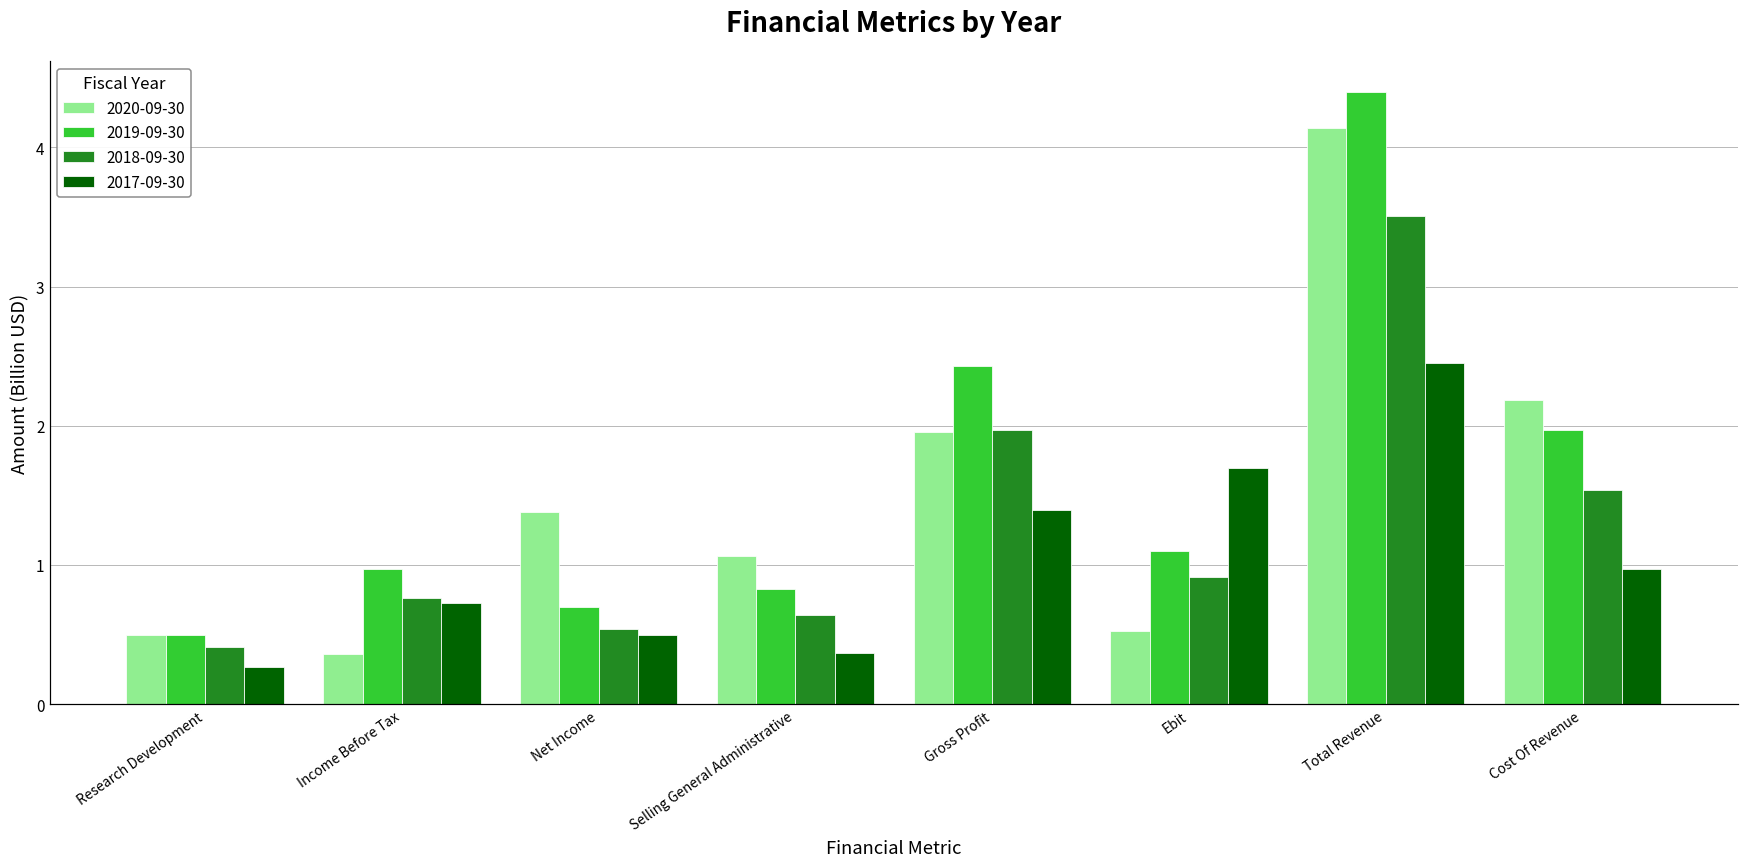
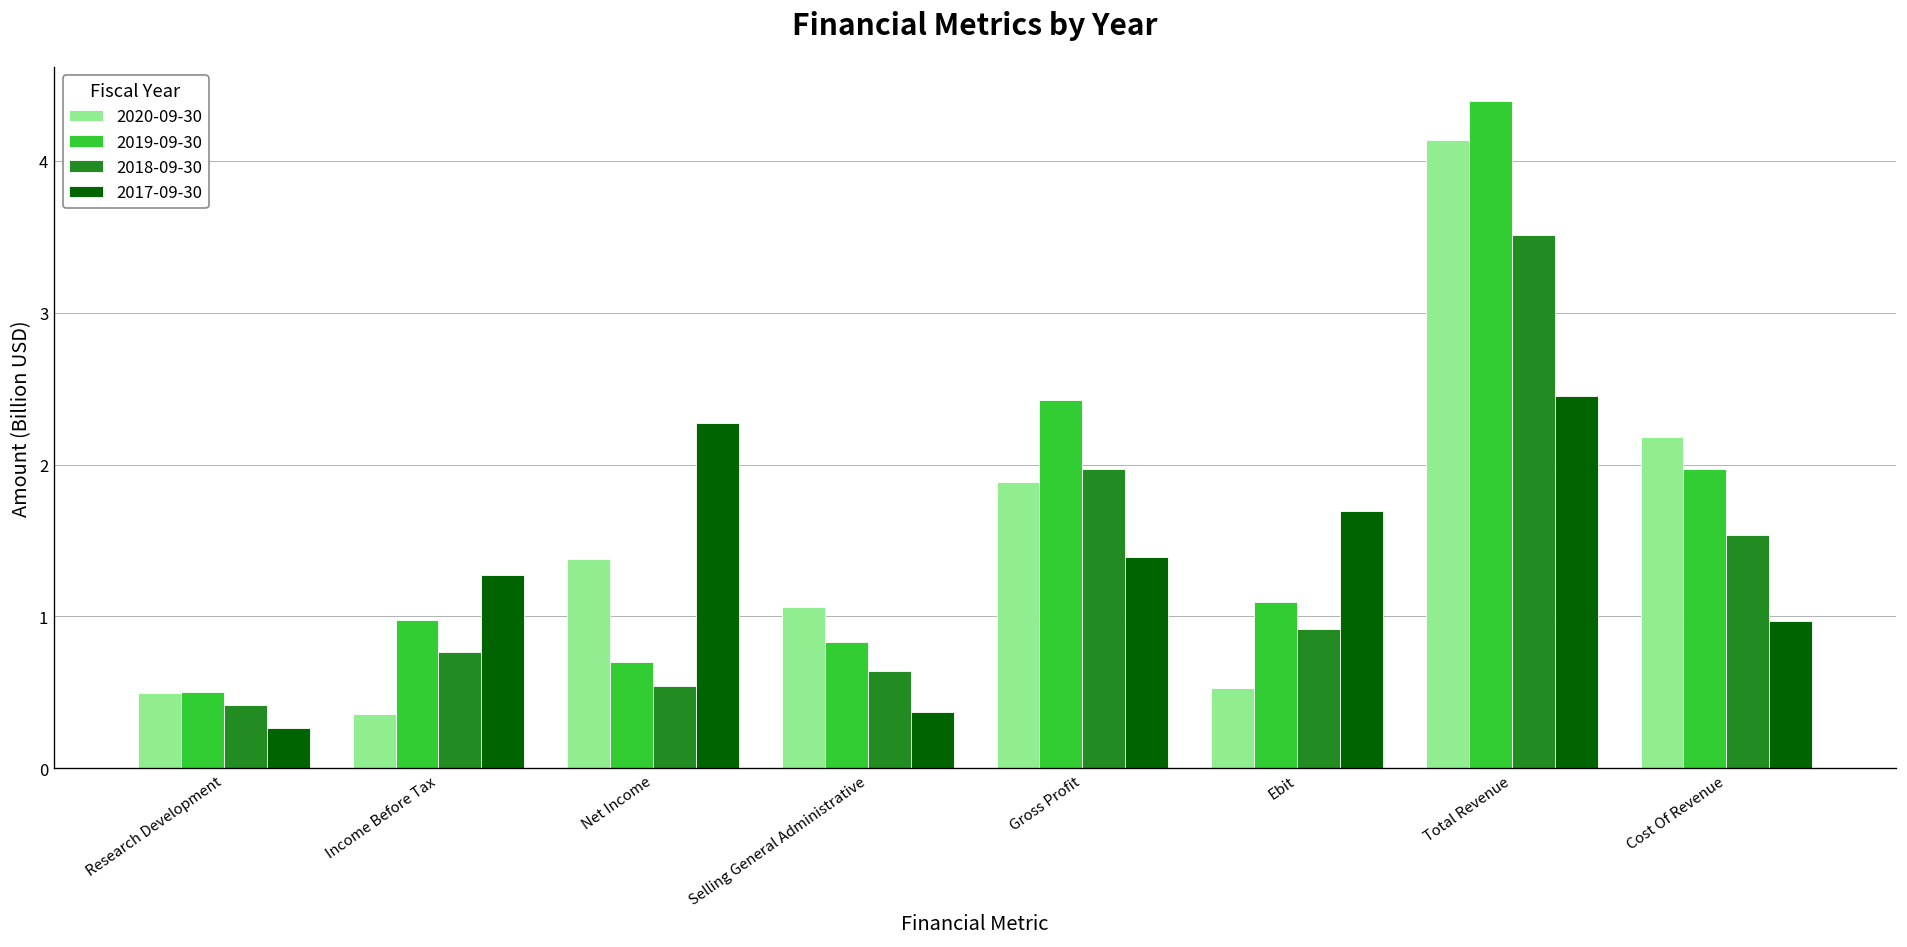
  {
    "2020-09-30": {
      "Research Development": 0.50,
      "Income Before Tax": 0.36,
      "Net Income": 1.38,
      "Selling General Administrative": 1.06,
-     "Gross Profit": 1.96,
+     "Gross Profit": 1.88,
      "Ebit": 0.53,
      "Total Revenue": 4.14,
      "Cost Of Revenue": 2.18
    },
    "2019-09-30": {
      "Research Development": 0.50,
      "Income Before Tax": 0.97,
      "Net Income": 0.70,
      "Selling General Administrative": 0.83,
      "Gross Profit": 2.43,
      "Ebit": 1.10,
      "Total Revenue": 4.40,
      "Cost Of Revenue": 1.97
    },
    "2018-09-30": {
      "Research Development": 0.41,
      "Income Before Tax": 0.76,
      "Net Income": 0.54,
      "Selling General Administrative": 0.64,
      "Gross Profit": 1.97,
      "Ebit": 0.92,
      "Total Revenue": 3.51,
      "Cost Of Revenue": 1.54
    },
    "2017-09-30": {
      "Research Development": 0.27,
-     "Income Before Tax": 0.73,
-     "Net Income": 0.50,
+     "Income Before Tax": 1.27,
+     "Net Income": 2.27,
      "Selling General Administrative": 0.37,
      "Gross Profit": 1.39,
      "Ebit": 1.70,
      "Total Revenue": 2.45,
      "Cost Of Revenue": 0.97
    }
  }
